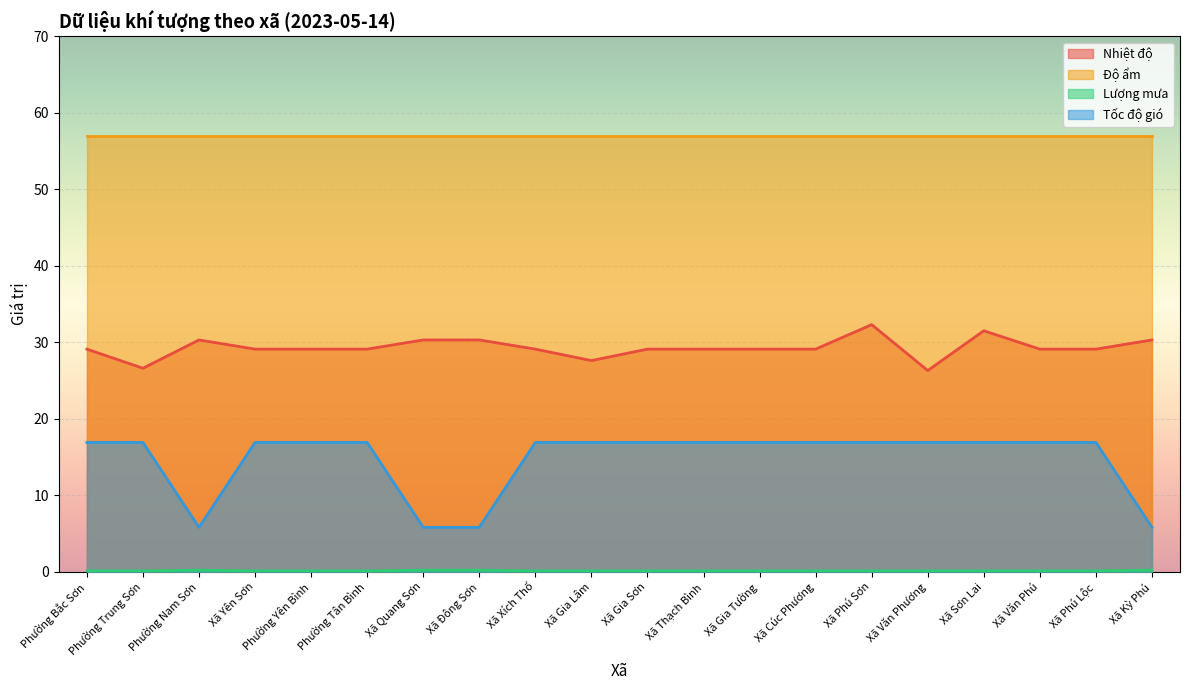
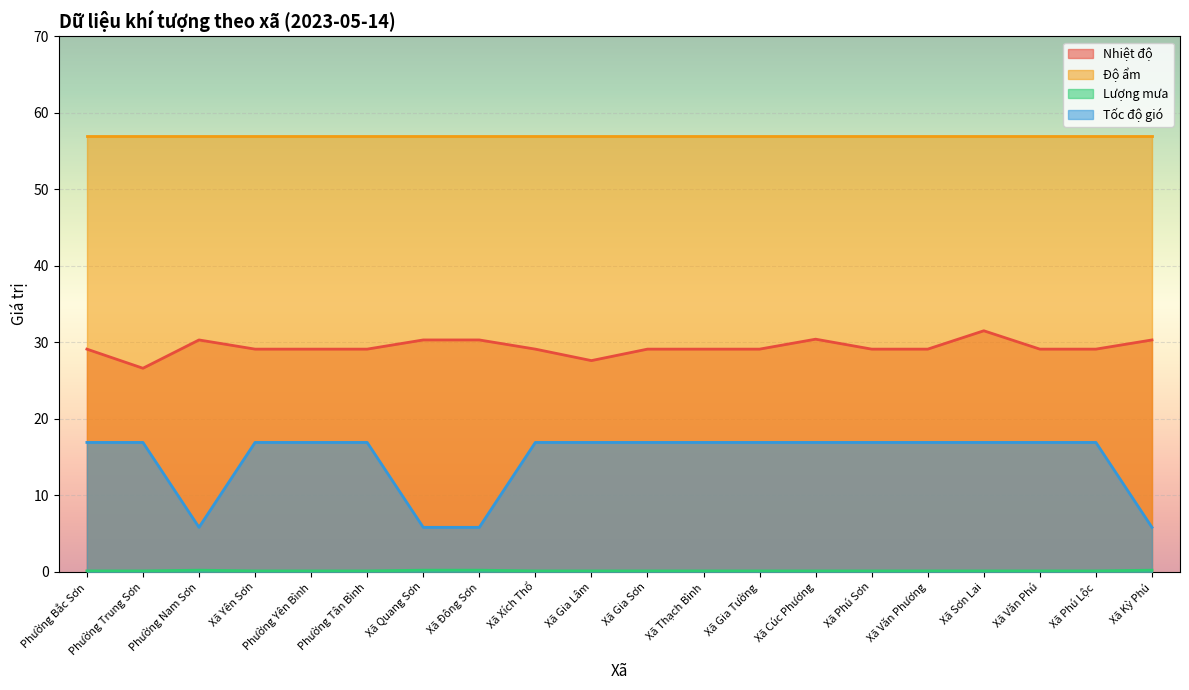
  {
    "Nhiệt độ": {
      "Phường Bắc Sơn": 29,
      "Phường Trung Sơn": 27,
      "Phường Nam Sơn": 30,
      "Xã Yên Sơn": 29,
      "Phường Yên Bình": 29,
      "Phường Tân Bình": 29,
      "Xã Quang Sơn": 30,
      "Xã Đông Sơn": 30,
      "Xã Xích Thổ": 29,
      "Xã Gia Lâm": 28,
      "Xã Gia Sơn": 29,
      "Xã Thạch Bình": 29,
      "Xã Gia Tường": 29,
-     "Xã Cúc Phương": 29,
-     "Xã Phú Sơn": 32,
-     "Xã Văn Phương": 26,
+     "Xã Cúc Phương": 30,
+     "Xã Phú Sơn": 29,
+     "Xã Văn Phương": 29,
      "Xã Sơn Lai": 32,
      "Xã Văn Phú": 29,
      "Xã Phú Lộc": 29,
      "Xã Kỳ Phú": 30
    },
    "Độ ẩm": {
      "Phường Bắc Sơn": 57,
      "Phường Trung Sơn": 57,
      "Phường Nam Sơn": 57,
      "Xã Yên Sơn": 57,
      "Phường Yên Bình": 57,
      "Phường Tân Bình": 57,
      "Xã Quang Sơn": 57,
      "Xã Đông Sơn": 57,
      "Xã Xích Thổ": 57,
      "Xã Gia Lâm": 57,
      "Xã Gia Sơn": 57,
      "Xã Thạch Bình": 57,
      "Xã Gia Tường": 57,
      "Xã Cúc Phương": 57,
      "Xã Phú Sơn": 57,
      "Xã Văn Phương": 57,
      "Xã Sơn Lai": 57,
      "Xã Văn Phú": 57,
      "Xã Phú Lộc": 57,
      "Xã Kỳ Phú": 57
    },
    "Lượng mưa": {
      "Phường Bắc Sơn": 0,
      "Phường Trung Sơn": 0,
      "Phường Nam Sơn": 0,
      "Xã Yên Sơn": 0,
      "Phường Yên Bình": 0,
      "Phường Tân Bình": 0,
      "Xã Quang Sơn": 0,
      "Xã Đông Sơn": 0,
      "Xã Xích Thổ": 0,
      "Xã Gia Lâm": 0,
      "Xã Gia Sơn": 0,
      "Xã Thạch Bình": 0,
      "Xã Gia Tường": 0,
      "Xã Cúc Phương": 0,
      "Xã Phú Sơn": 0,
      "Xã Văn Phương": 0,
      "Xã Sơn Lai": 0,
      "Xã Văn Phú": 0,
      "Xã Phú Lộc": 0,
      "Xã Kỳ Phú": 0
    },
    "Tốc độ gió": {
      "Phường Bắc Sơn": 17,
      "Phường Trung Sơn": 17,
      "Phường Nam Sơn": 6,
      "Xã Yên Sơn": 17,
      "Phường Yên Bình": 17,
      "Phường Tân Bình": 17,
      "Xã Quang Sơn": 6,
      "Xã Đông Sơn": 6,
      "Xã Xích Thổ": 17,
      "Xã Gia Lâm": 17,
      "Xã Gia Sơn": 17,
      "Xã Thạch Bình": 17,
      "Xã Gia Tường": 17,
      "Xã Cúc Phương": 17,
      "Xã Phú Sơn": 17,
      "Xã Văn Phương": 17,
      "Xã Sơn Lai": 17,
      "Xã Văn Phú": 17,
      "Xã Phú Lộc": 17,
      "Xã Kỳ Phú": 6
    }
  }
